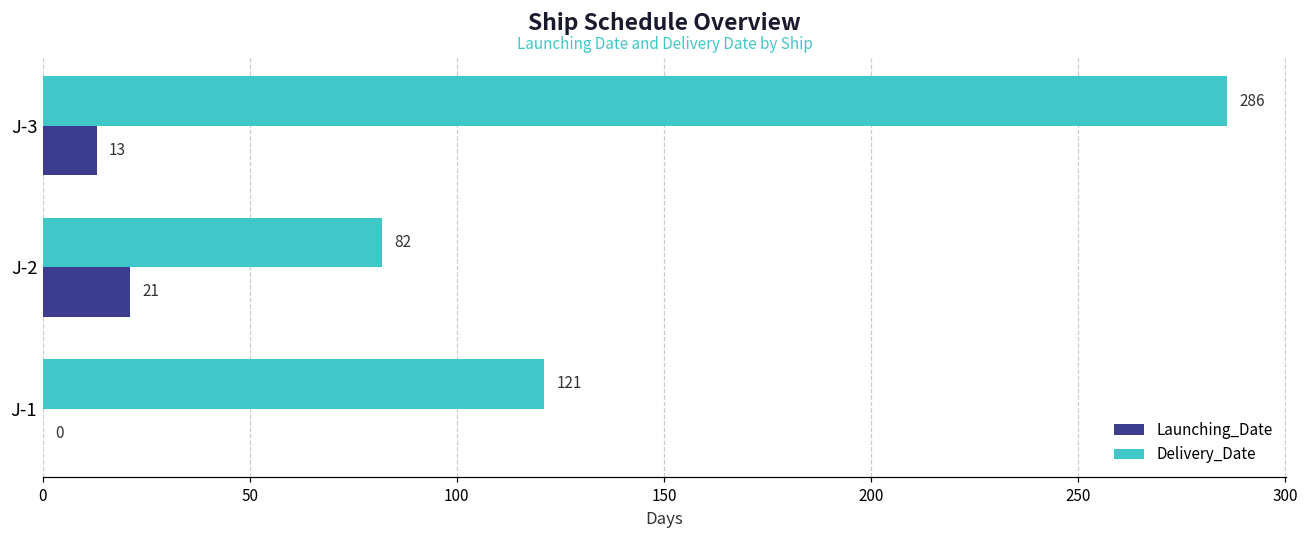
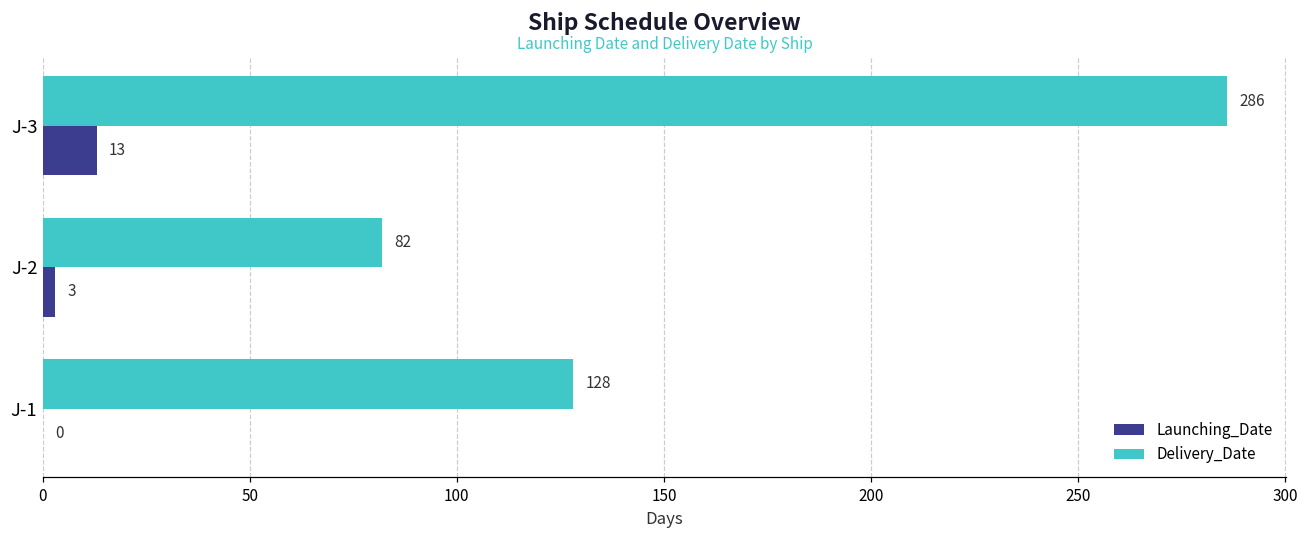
  {
    "Launching_Date": {
      "J-3": 13,
-     "J-2": 21,
+     "J-2": 3,
      "J-1": 0
    },
    "Delivery_Date": {
      "J-3": 286,
      "J-2": 82,
-     "J-1": 121
+     "J-1": 128
    }
  }
